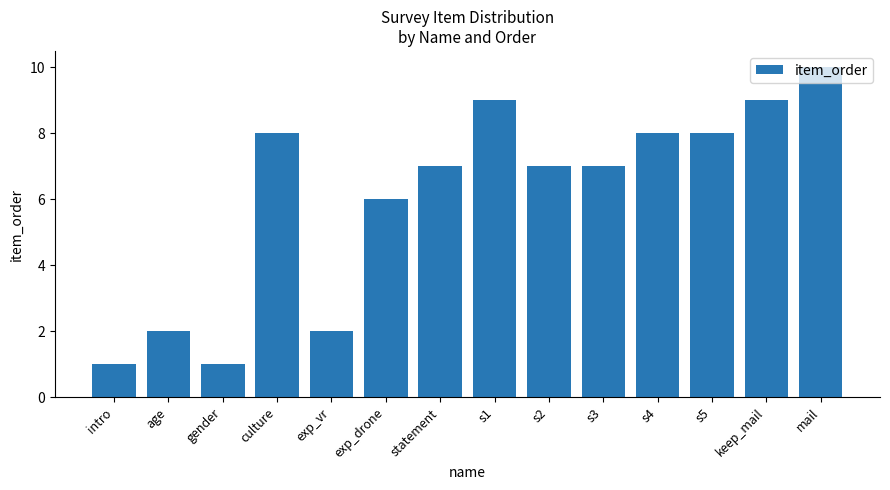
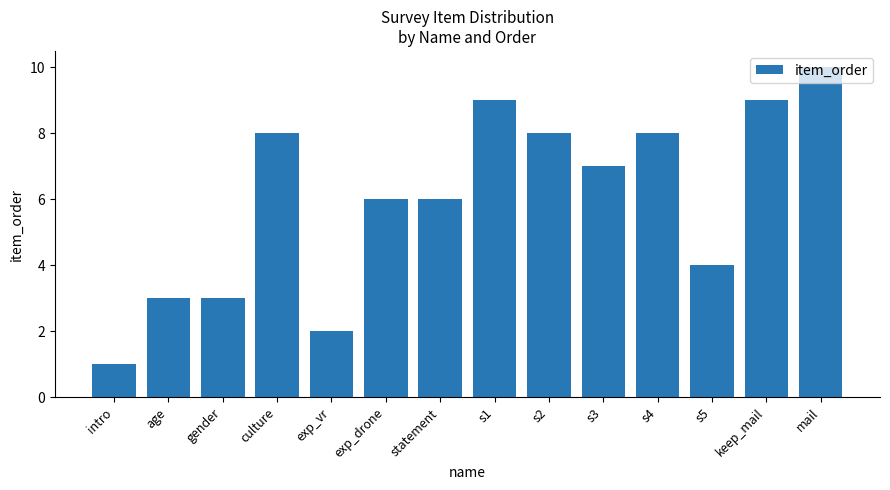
  {
    "intro": 1,
-   "age": 2,
-   "gender": 1,
+   "age": 3,
+   "gender": 3,
    "culture": 8,
    "exp_vr": 2,
    "exp_drone": 6,
-   "statement": 7,
+   "statement": 6,
    "s1": 9,
-   "s2": 7,
+   "s2": 8,
    "s3": 7,
    "s4": 8,
-   "s5": 8,
+   "s5": 4,
    "keep_mail": 9
  }
